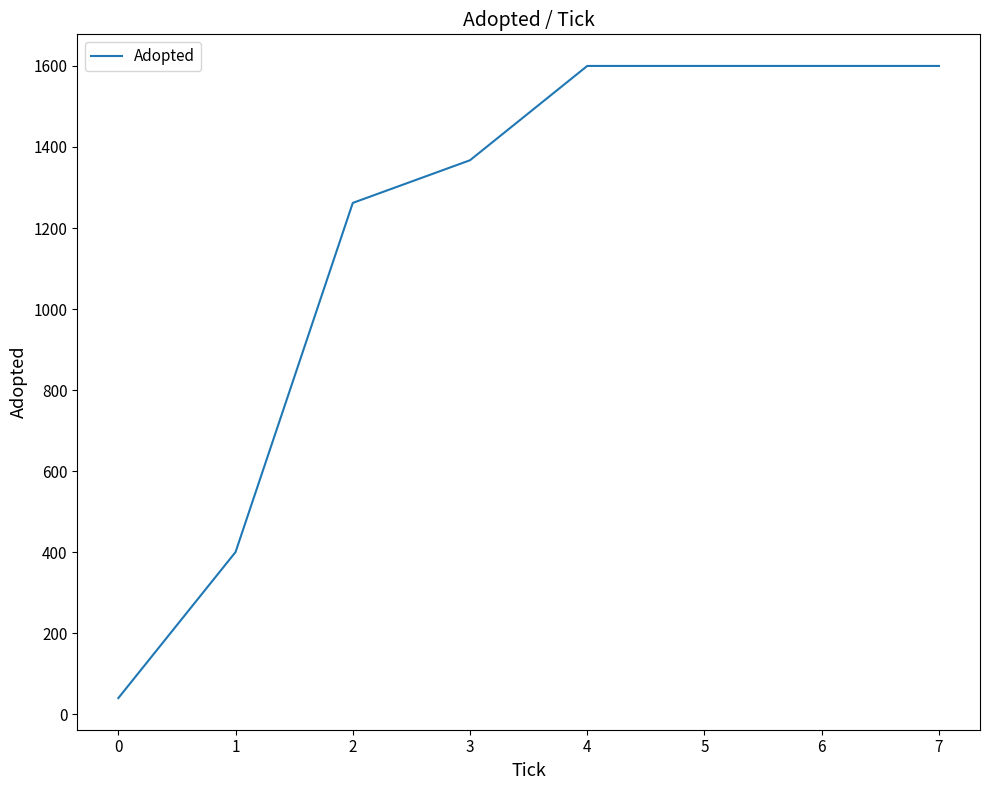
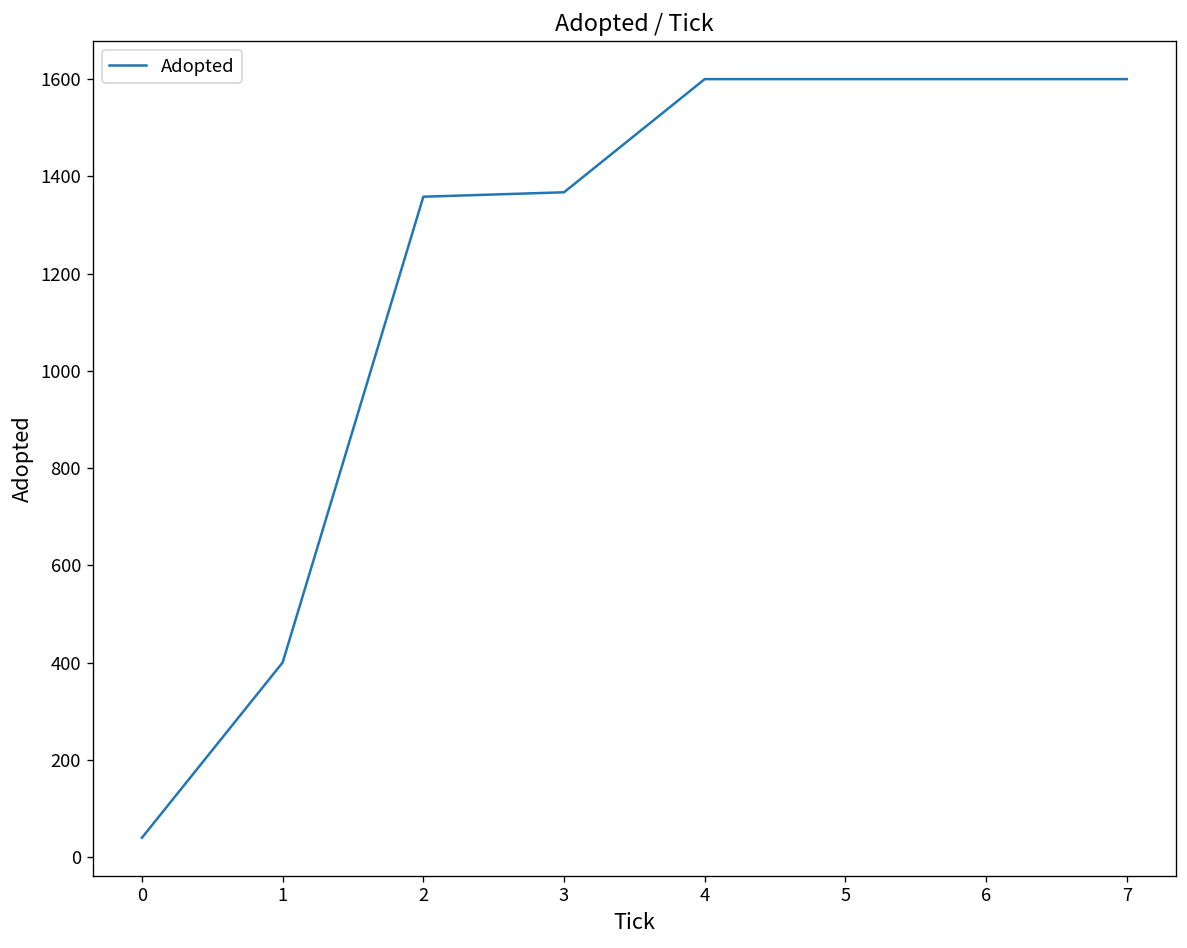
  {
    "0": 40,
    "1": 400,
-   "2": 1260,
+   "2": 1360,
    "3": 1370,
    "4": 1600,
    "5": 1600,
    "6": 1600,
    "7": 1600
  }
